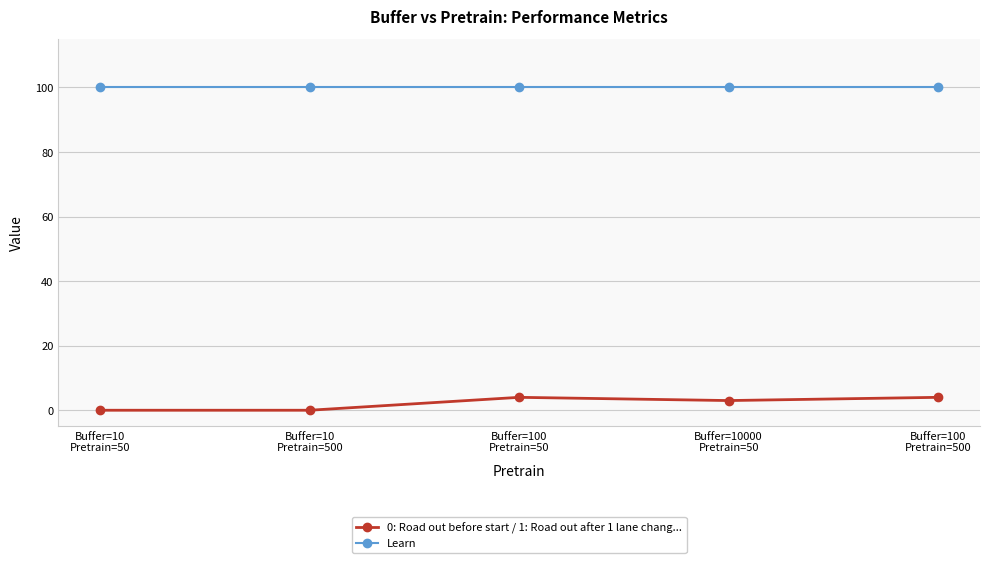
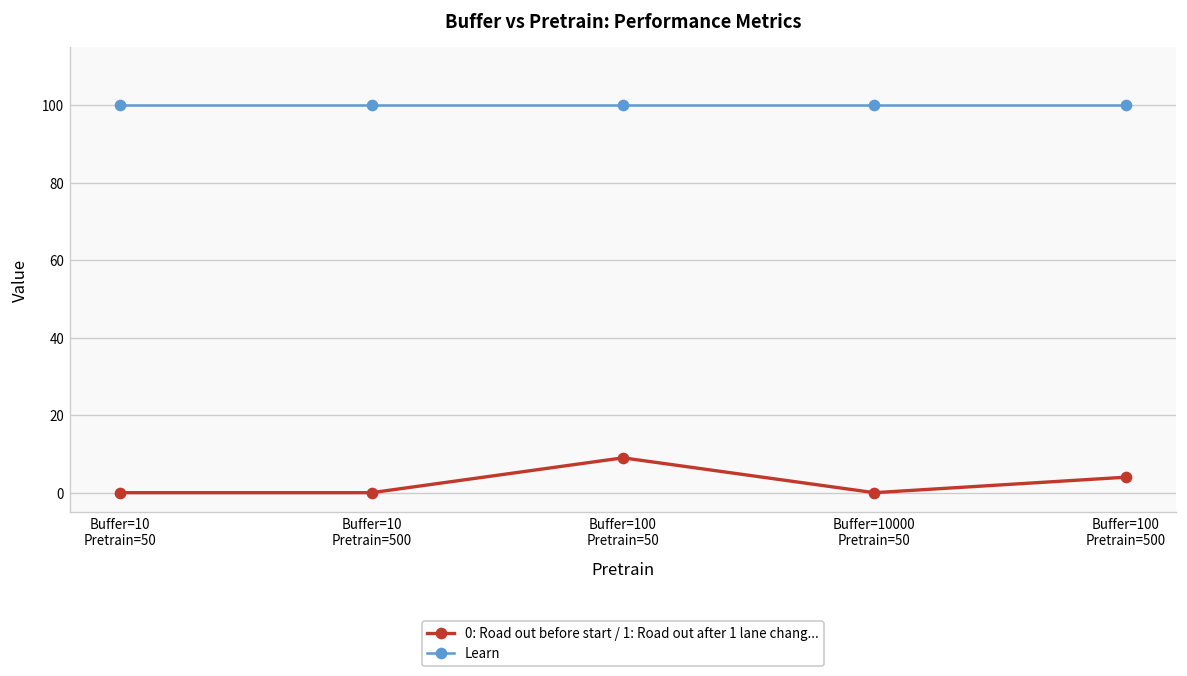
  {
    "0: Road out before start / 1: Road out after 1 lane chang...": {
      "Buffer=10 Pretrain=50": 0,
      "Buffer=10 Pretrain=500": 0,
-     "Buffer=100 Pretrain=50": 4,
-     "Buffer=10000 Pretrain=50": 3,
+     "Buffer=100 Pretrain=50": 9,
+     "Buffer=10000 Pretrain=50": 0,
      "Buffer=100 Pretrain=500": 4
    },
    "Learn": {
      "Buffer=10 Pretrain=50": 100,
      "Buffer=10 Pretrain=500": 100,
      "Buffer=100 Pretrain=50": 100,
      "Buffer=10000 Pretrain=50": 100,
      "Buffer=100 Pretrain=500": 100
    }
  }
